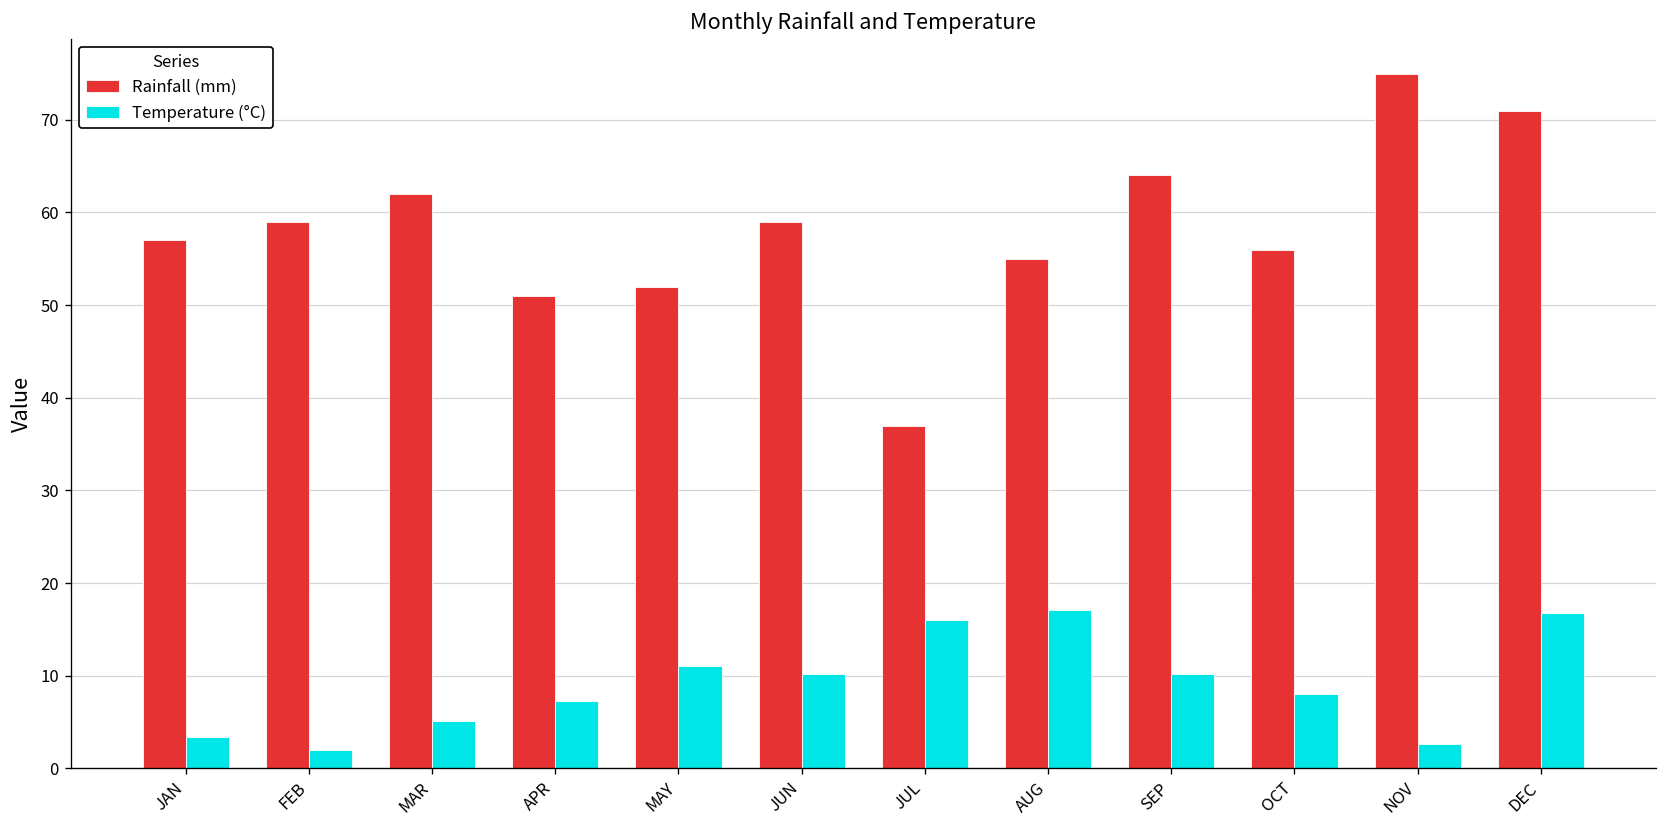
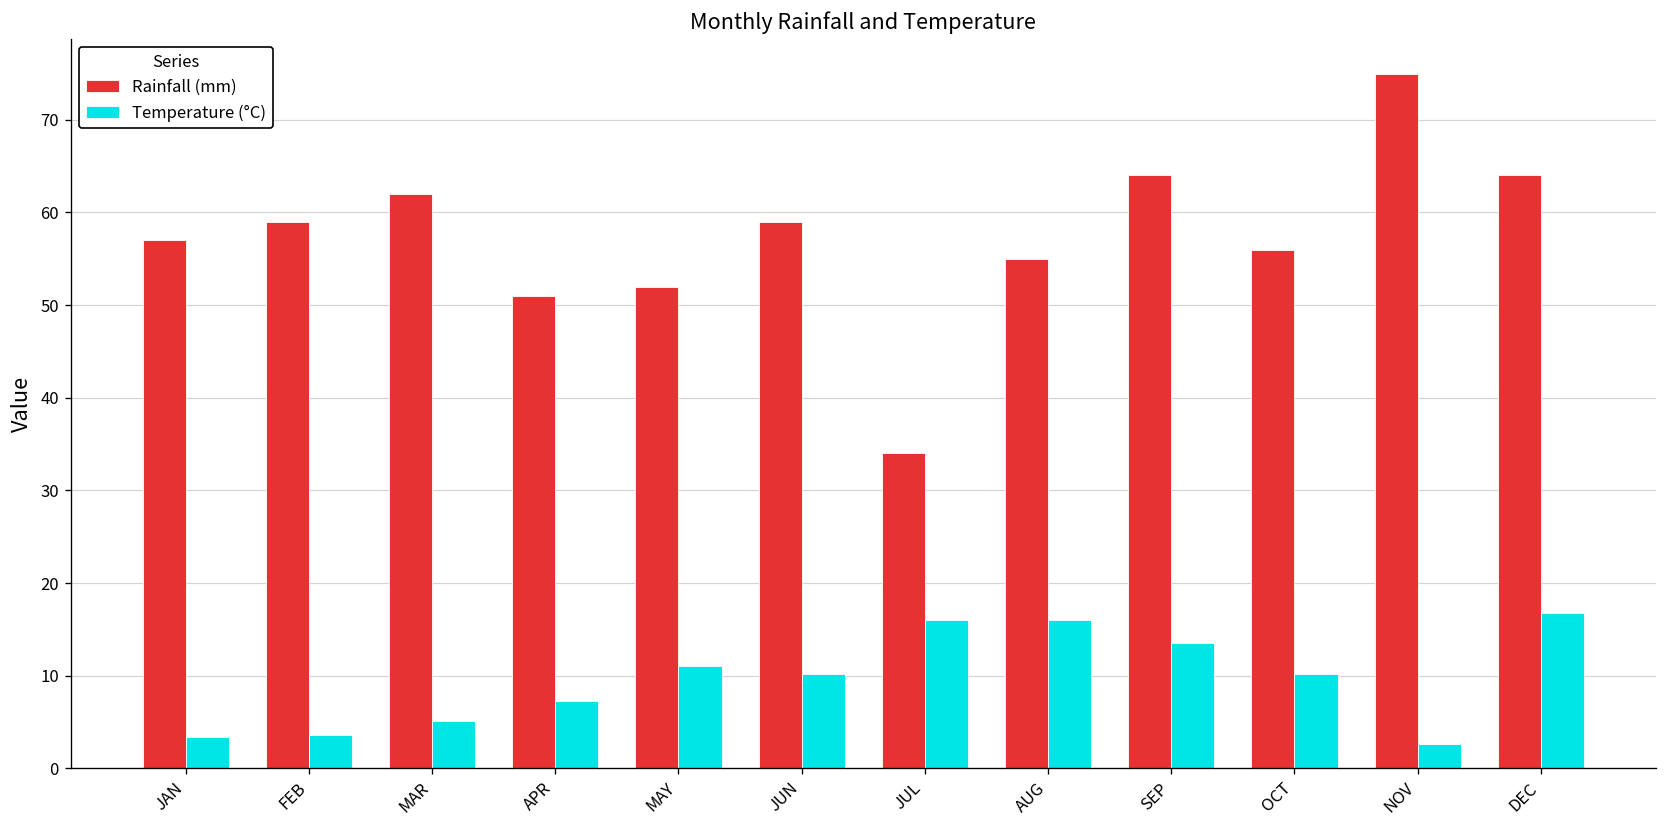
  {
    "Rainfall (mm)": {
      "JAN": 57,
      "FEB": 59,
      "MAR": 62,
      "APR": 51,
      "MAY": 52,
      "JUN": 59,
-     "JUL": 37,
+     "JUL": 34,
      "AUG": 55,
      "SEP": 64,
      "OCT": 56,
      "NOV": 75,
-     "DEC": 71
+     "DEC": 64
    },
    "Temperature (°C)": {
      "JAN": 3,
-     "FEB": 2,
+     "FEB": 4,
      "MAR": 5,
      "APR": 7,
      "MAY": 11,
      "JUN": 10,
      "JUL": 16,
-     "AUG": 17,
-     "SEP": 10,
-     "OCT": 8,
+     "AUG": 16,
+     "SEP": 14,
+     "OCT": 10,
      "NOV": 3,
      "DEC": 17
    }
  }
